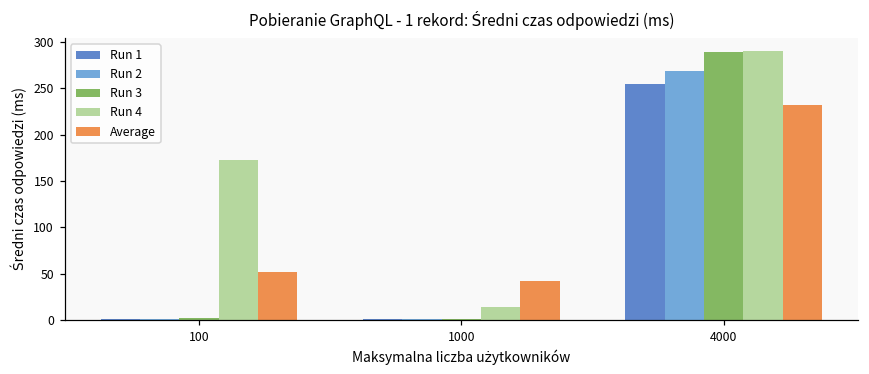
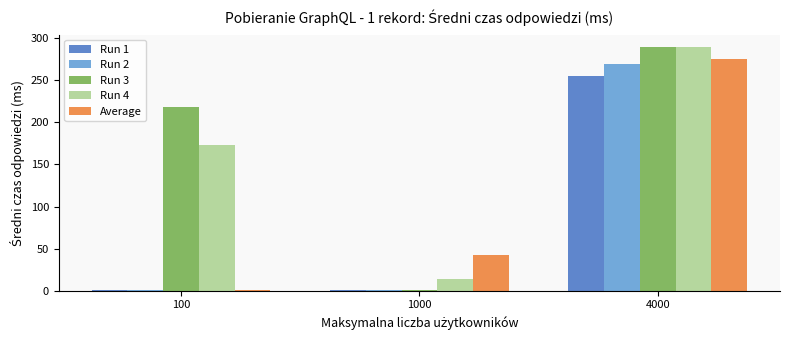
  {
    "Run 3": {
-     "100": 0,
+     "100": 220,
      "4000": 290
    },
    "Run 4": {
      "100": 170,
      "1000": 10,
      "4000": 290
    },
    "Average": {
-     "100": 50,
+     "100": 0,
      "1000": 40,
-     "4000": 230
+     "4000": 280
    }
  }
